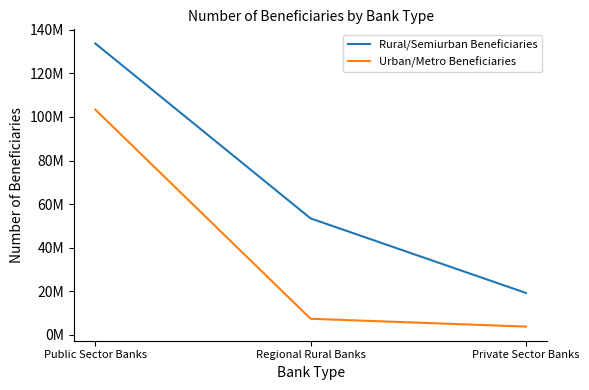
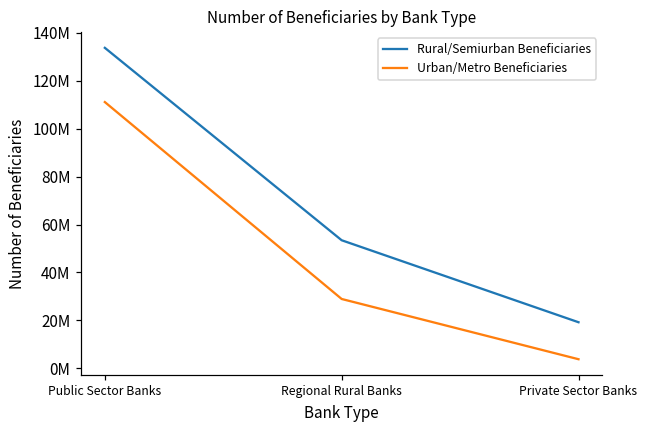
  {
    "Rural/Semiurban Beneficiaries": {
      "Public Sector Banks": 134000000,
      "Regional Rural Banks": 53000000,
      "Private Sector Banks": 19000000
    },
    "Urban/Metro Beneficiaries": {
-     "Public Sector Banks": 103000000,
-     "Regional Rural Banks": 7000000,
+     "Public Sector Banks": 111000000,
+     "Regional Rural Banks": 29000000,
      "Private Sector Banks": 4000000
    }
  }
